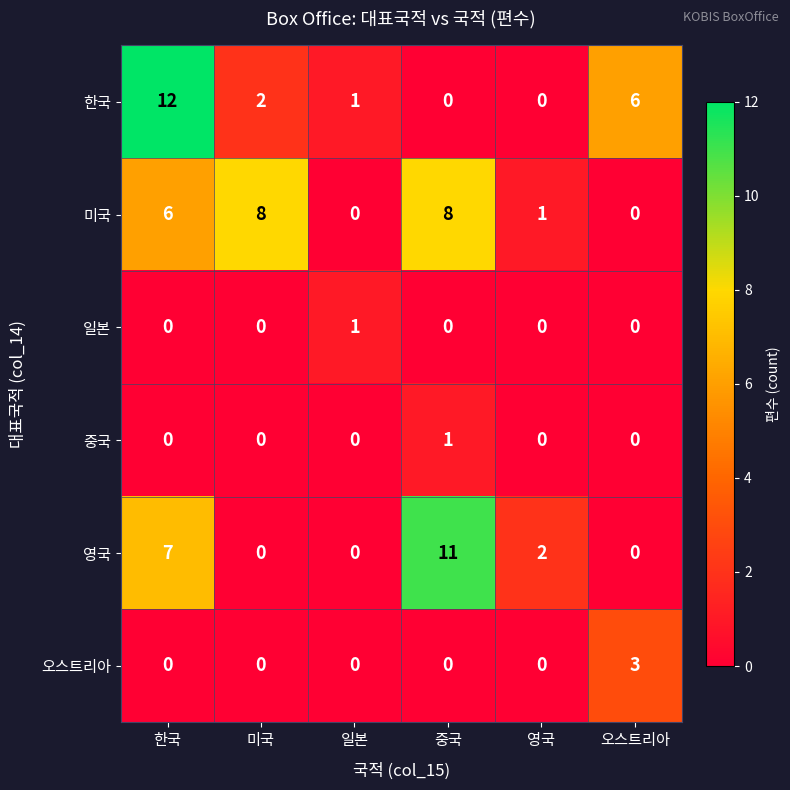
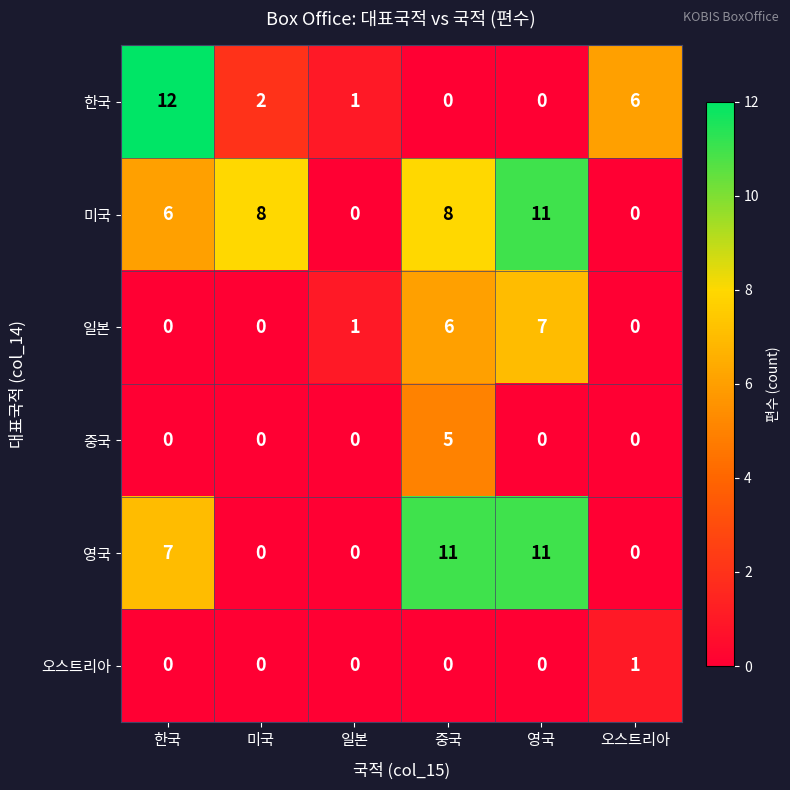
  {
    "한국": {
      "한국": 12,
      "미국": 2,
      "일본": 1,
      "중국": 0,
      "영국": 0,
      "오스트리아": 6
    },
    "미국": {
      "한국": 6,
      "미국": 8,
      "일본": 0,
      "중국": 8,
-     "영국": 1,
+     "영국": 11,
      "오스트리아": 0
    },
    "일본": {
      "한국": 0,
      "미국": 0,
      "일본": 1,
-     "중국": 0,
-     "영국": 0,
+     "중국": 6,
+     "영국": 7,
      "오스트리아": 0
    },
    "중국": {
      "한국": 0,
      "미국": 0,
      "일본": 0,
-     "중국": 1,
+     "중국": 5,
      "영국": 0,
      "오스트리아": 0
    },
    "영국": {
      "한국": 7,
      "미국": 0,
      "일본": 0,
      "중국": 11,
-     "영국": 2,
+     "영국": 11,
      "오스트리아": 0
    },
    "오스트리아": {
      "한국": 0,
      "미국": 0,
      "일본": 0,
      "중국": 0,
      "영국": 0,
-     "오스트리아": 3
+     "오스트리아": 1
    }
  }
